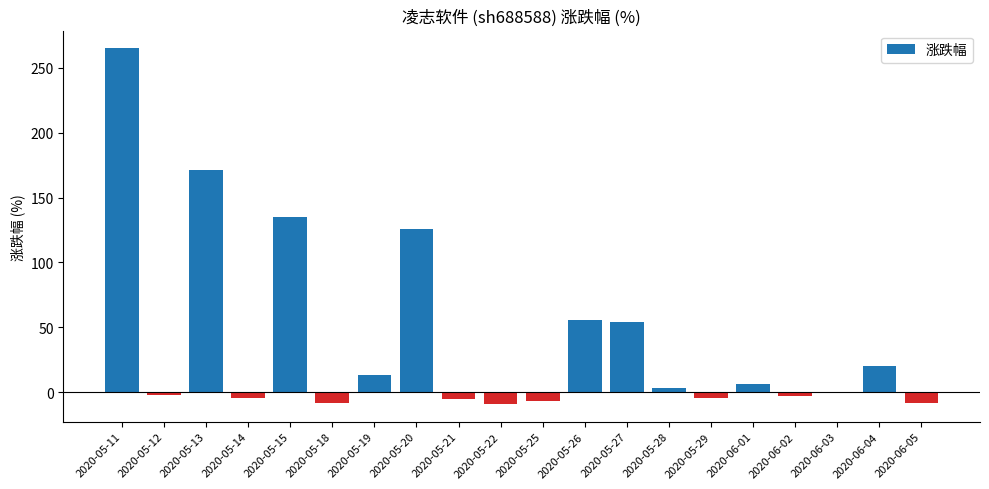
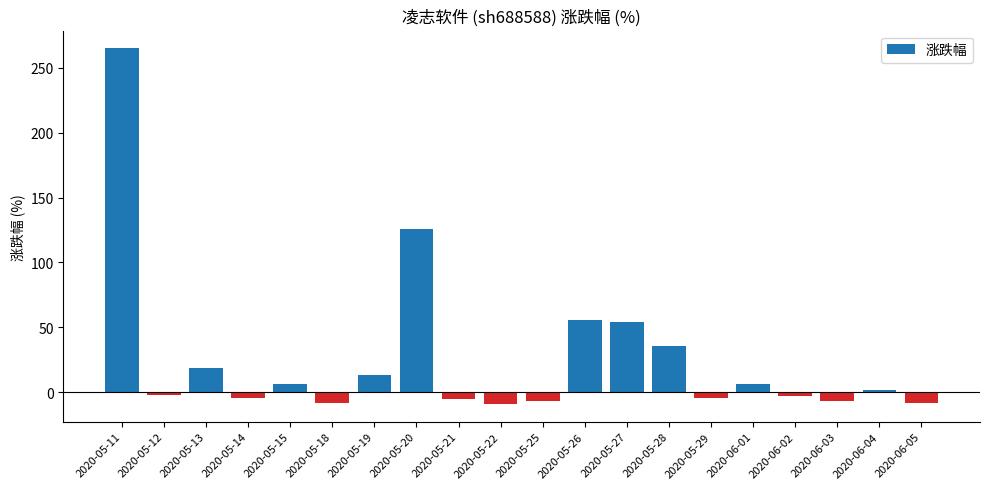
  {
    "2020-05-11": 265,
    "2020-05-12": -2,
-   "2020-05-13": 171,
+   "2020-05-13": 19,
    "2020-05-14": -4,
-   "2020-05-15": 135,
+   "2020-05-15": 7,
    "2020-05-18": -8,
    "2020-05-19": 13,
    "2020-05-20": 126,
    "2020-05-21": -5,
    "2020-05-22": -9,
    "2020-05-25": -6,
    "2020-05-26": 56,
    "2020-05-27": 55,
-   "2020-05-28": 3,
+   "2020-05-28": 36,
    "2020-05-29": -5,
    "2020-06-01": 6,
    "2020-06-02": -3,
-   "2020-06-03": 0,
-   "2020-06-04": 20,
+   "2020-06-03": -7,
+   "2020-06-04": 2,
    "2020-06-05": -8
  }
